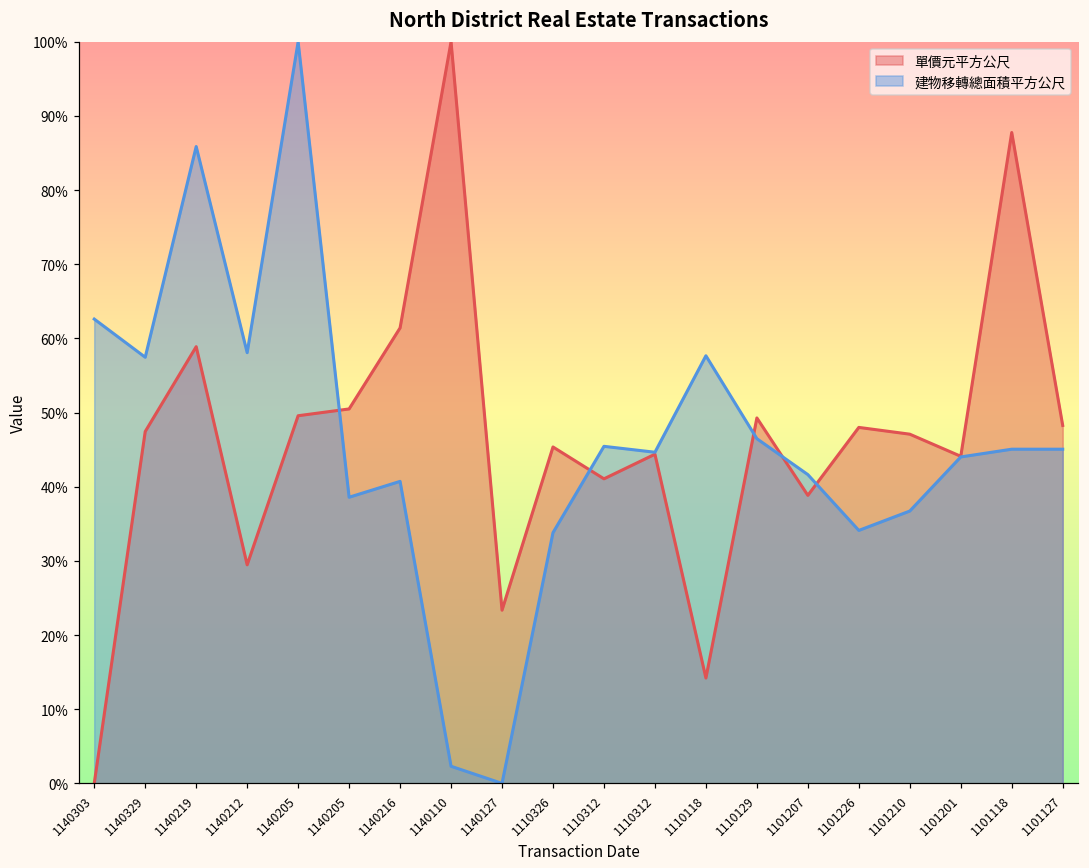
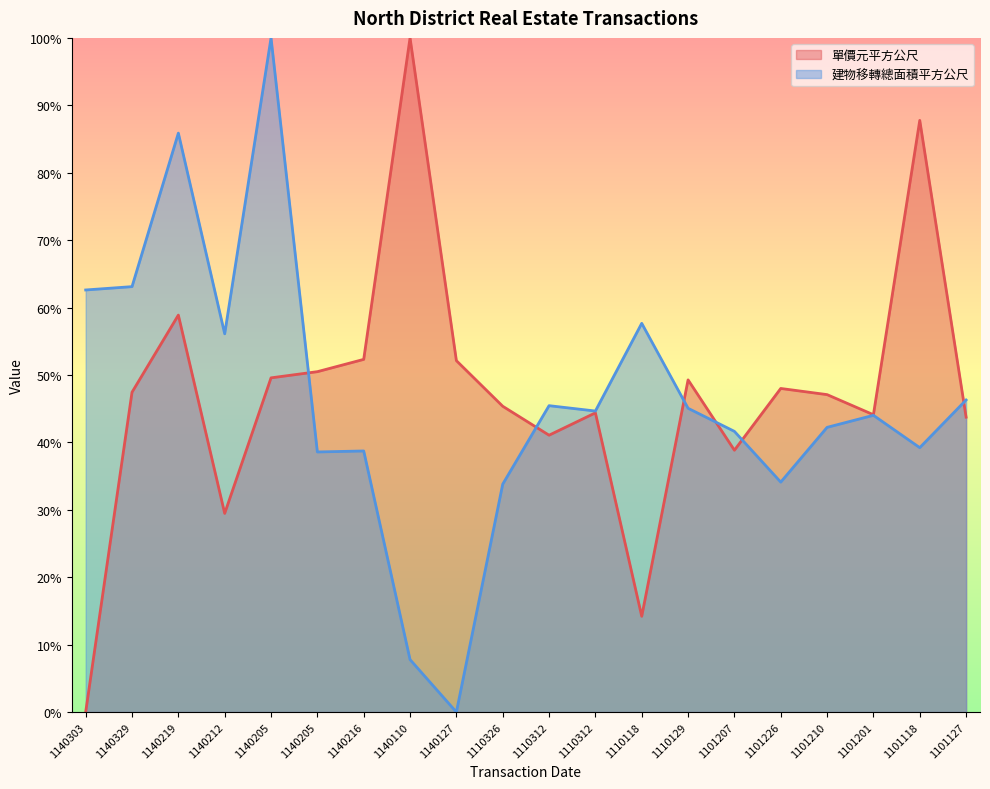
  {
    "單價元平方公尺": {
      "1140303": "0%",
      "1140329": "47%",
      "1140219": "59%",
      "1140212": "29%",
-     "1140216": "61%",
+     "1140216": "52%",
      "1140110": "100%",
-     "1140127": "23%",
+     "1140127": "52%",
      "1110326": "45%",
      "1110118": "14%",
      "1110129": "49%",
      "1101207": "39%",
      "1101226": "48%",
      "1101210": "47%",
      "1101118": "88%",
-     "1101127": "48%"
+     "1101127": "44%"
    },
    "建物移轉總面積平方公尺": {
      "1140303": "63%",
-     "1140329": "57%",
+     "1140329": "63%",
      "1140219": "86%",
-     "1140212": "58%",
-     "1140216": "41%",
-     "1140110": "2%",
+     "1140212": "56%",
+     "1140216": "39%",
+     "1140110": "8%",
      "1140127": "0%",
      "1110326": "34%",
      "1110118": "58%",
-     "1110129": "46%",
+     "1110129": "45%",
      "1101207": "42%",
      "1101226": "34%",
-     "1101210": "37%",
-     "1101118": "45%",
-     "1101127": "45%"
+     "1101210": "42%",
+     "1101118": "39%",
+     "1101127": "46%"
    }
  }
